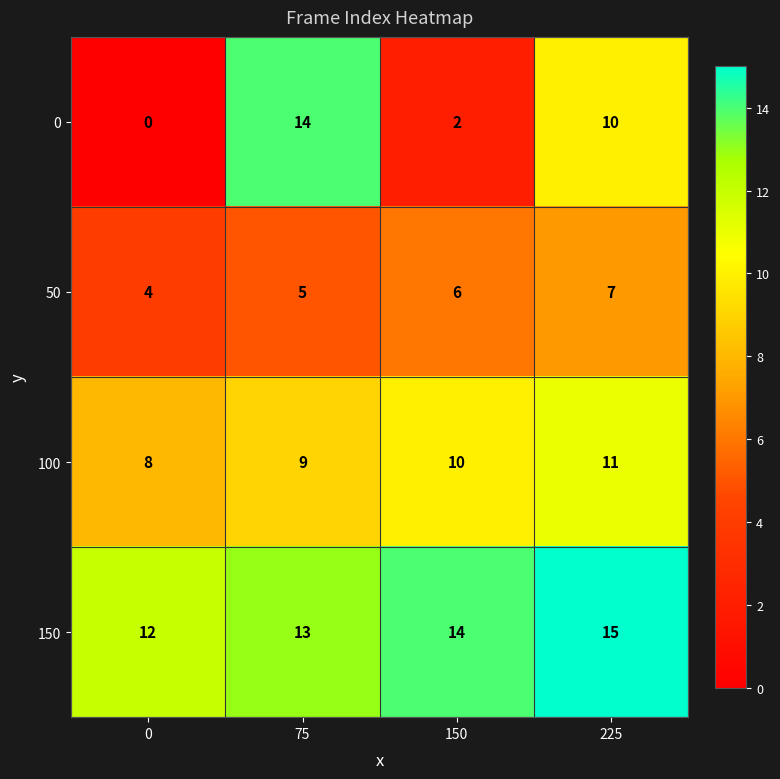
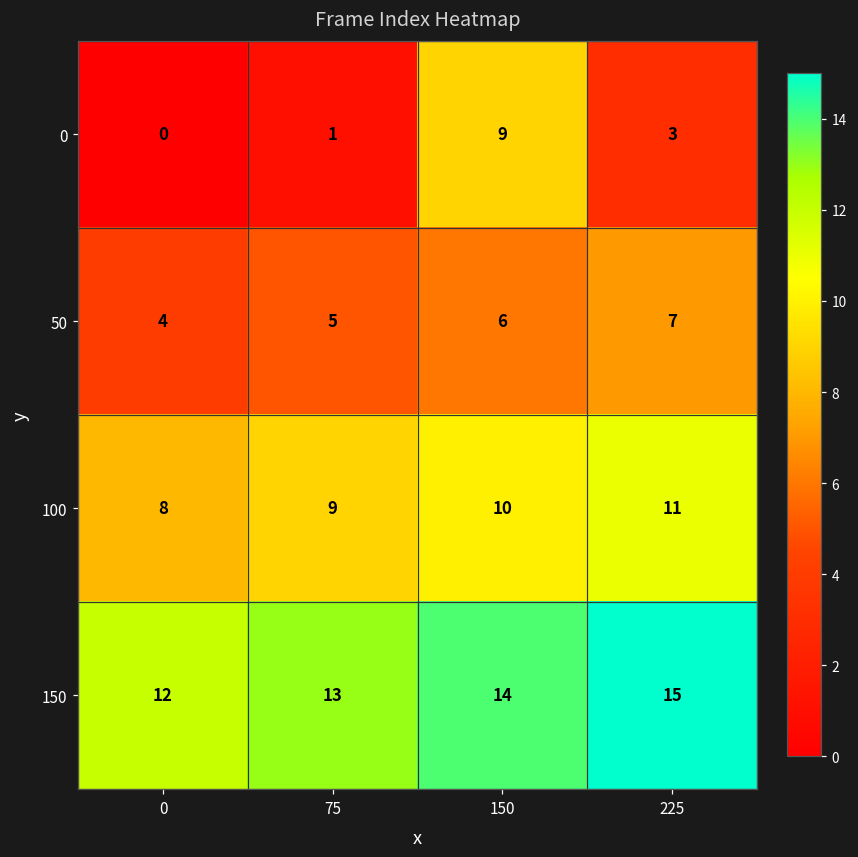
  {
    "0": {
      "0": 0,
-     "75": 14,
-     "150": 2,
-     "225": 10
+     "75": 1,
+     "150": 9,
+     "225": 3
    },
    "50": {
      "0": 4,
      "75": 5,
      "150": 6,
      "225": 7
    },
    "100": {
      "0": 8,
      "75": 9,
      "150": 10,
      "225": 11
    },
    "150": {
      "0": 12,
      "75": 13,
      "150": 14,
      "225": 15
    }
  }
